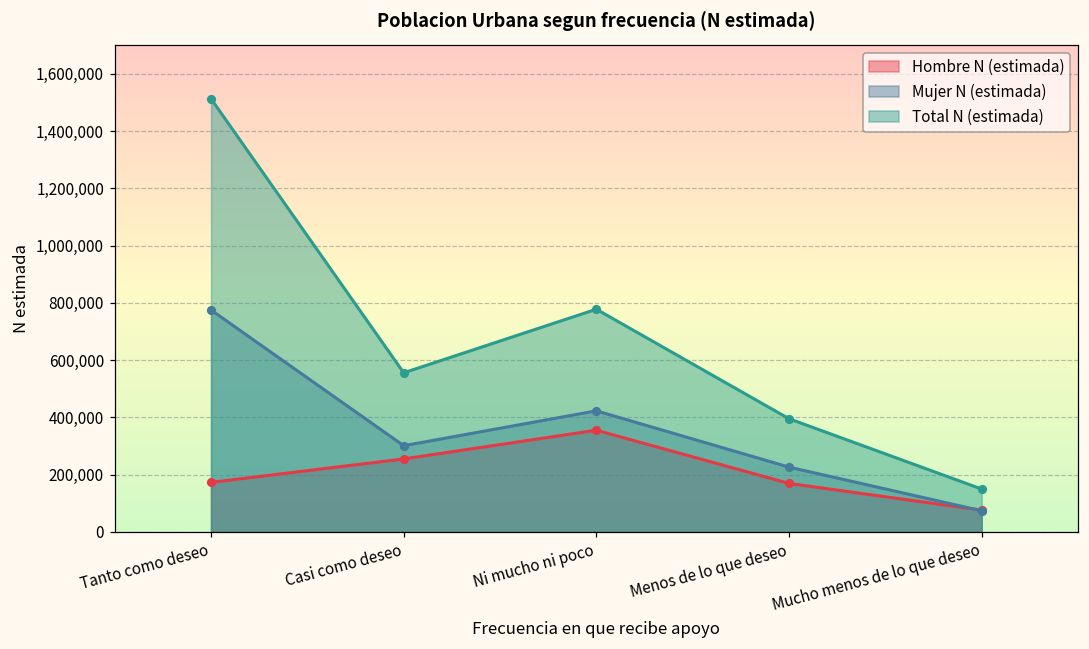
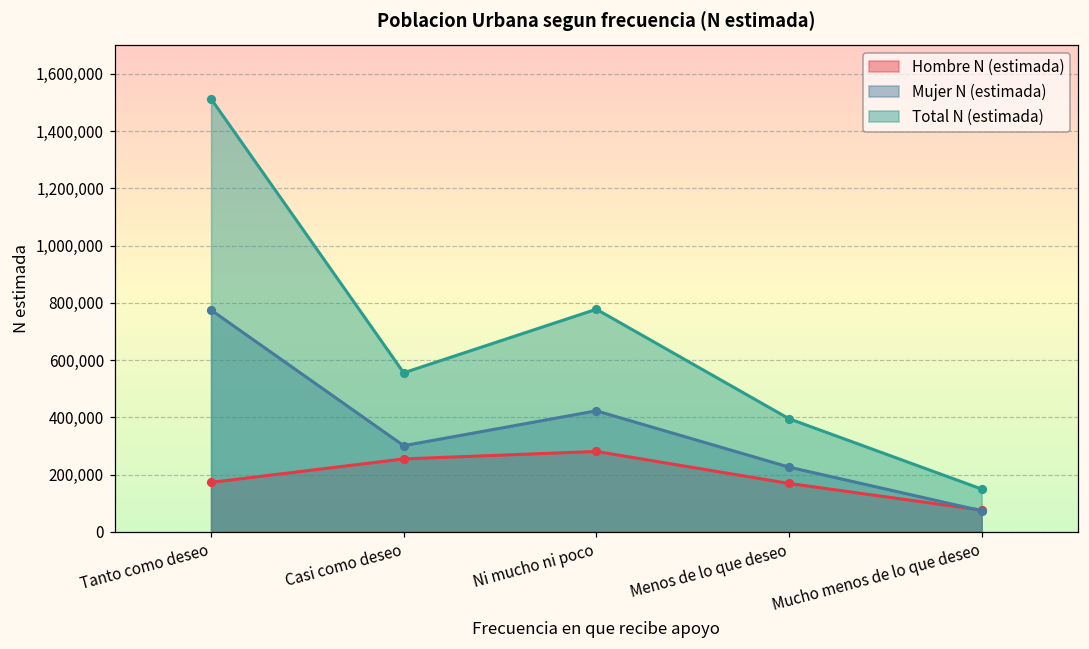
  {
    "Hombre N (estimada)": {
      "Tanto como deseo": "170,000",
      "Casi como deseo": "250,000",
-     "Ni mucho ni poco": "350,000",
+     "Ni mucho ni poco": "280,000",
      "Menos de lo que deseo": "170,000"
    }
  }
